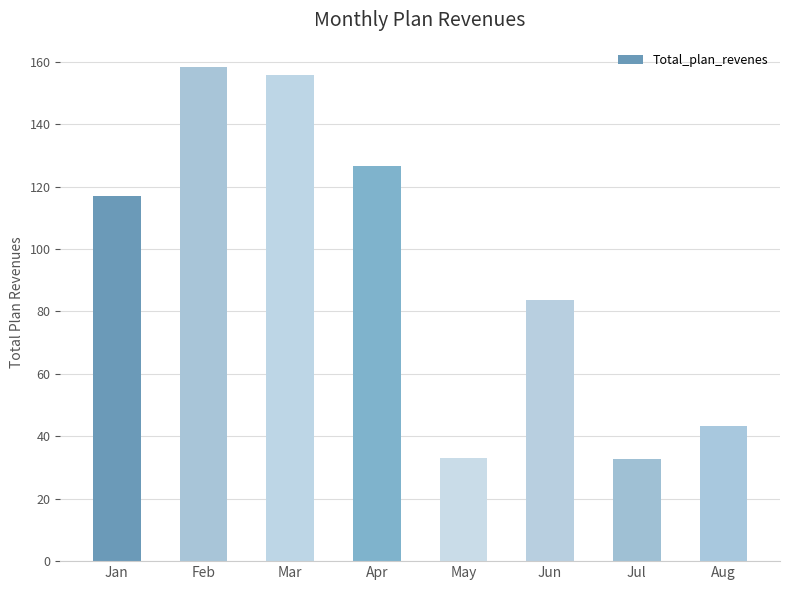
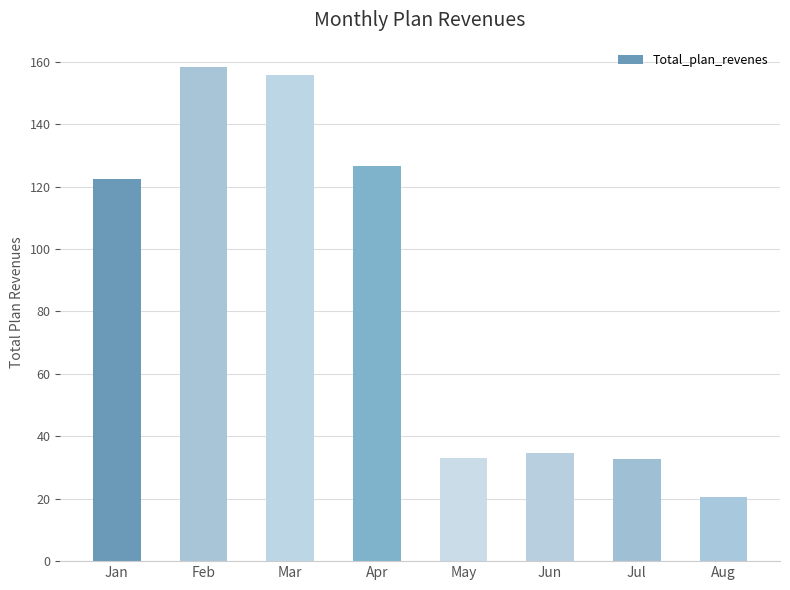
  {
-   "Jan": 117,
+   "Jan": 123,
    "Feb": 158,
    "Mar": 156,
    "Apr": 127,
    "May": 33,
-   "Jun": 84,
+   "Jun": 35,
    "Jul": 33,
-   "Aug": 43
+   "Aug": 21
  }
